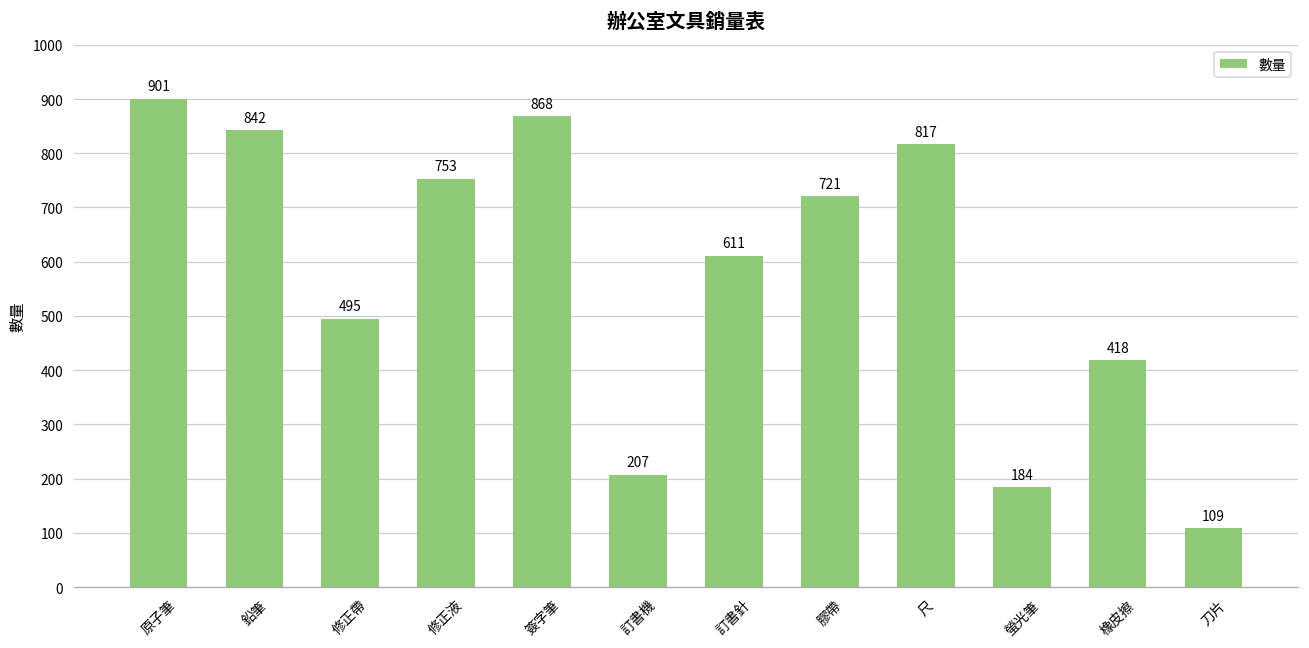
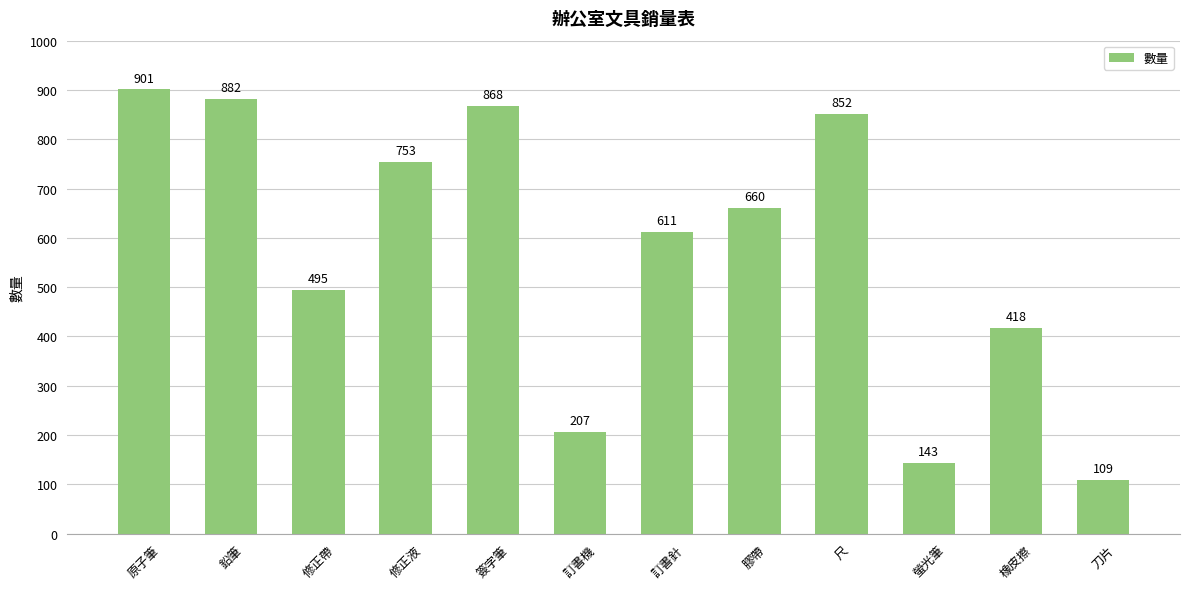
  {
    "原子筆": 901,
-   "鉛筆": 842,
+   "鉛筆": 882,
    "修正帶": 495,
    "修正液": 753,
    "簽字筆": 868,
    "訂書機": 207,
    "訂書針": 611,
-   "膠帶": 721,
-   "尺": 817,
-   "螢光筆": 184,
+   "膠帶": 660,
+   "尺": 852,
+   "螢光筆": 143,
    "橡皮擦": 418,
    "刀片": 109
  }
